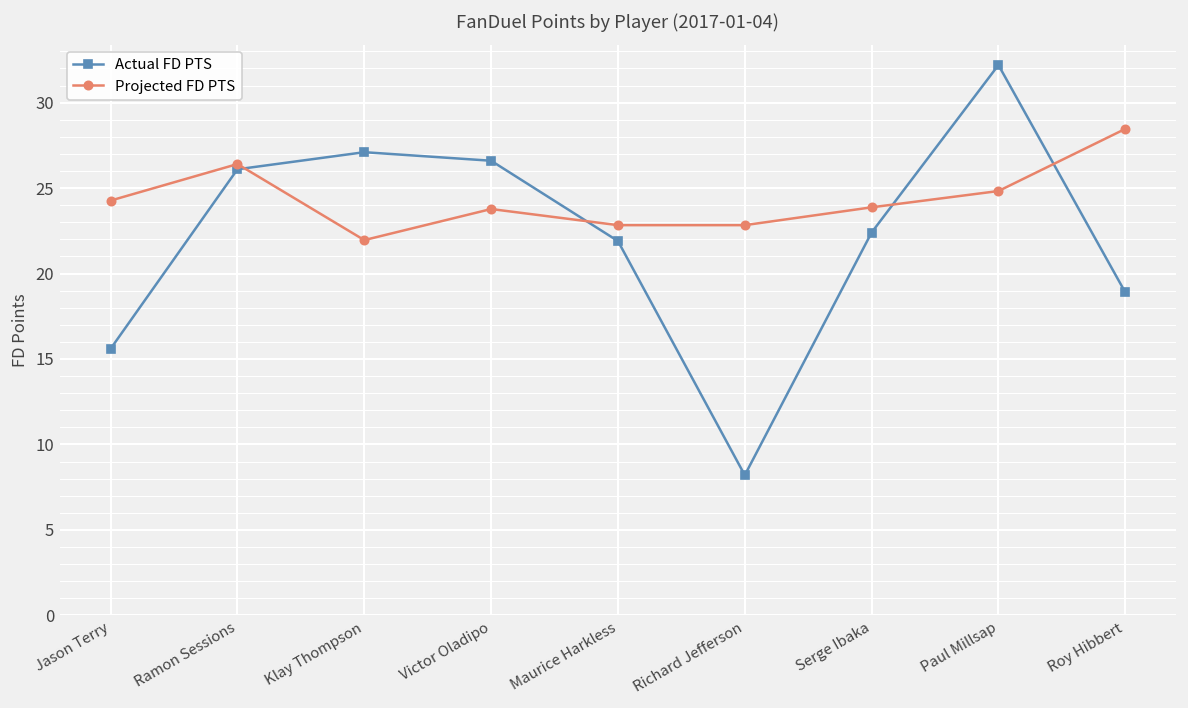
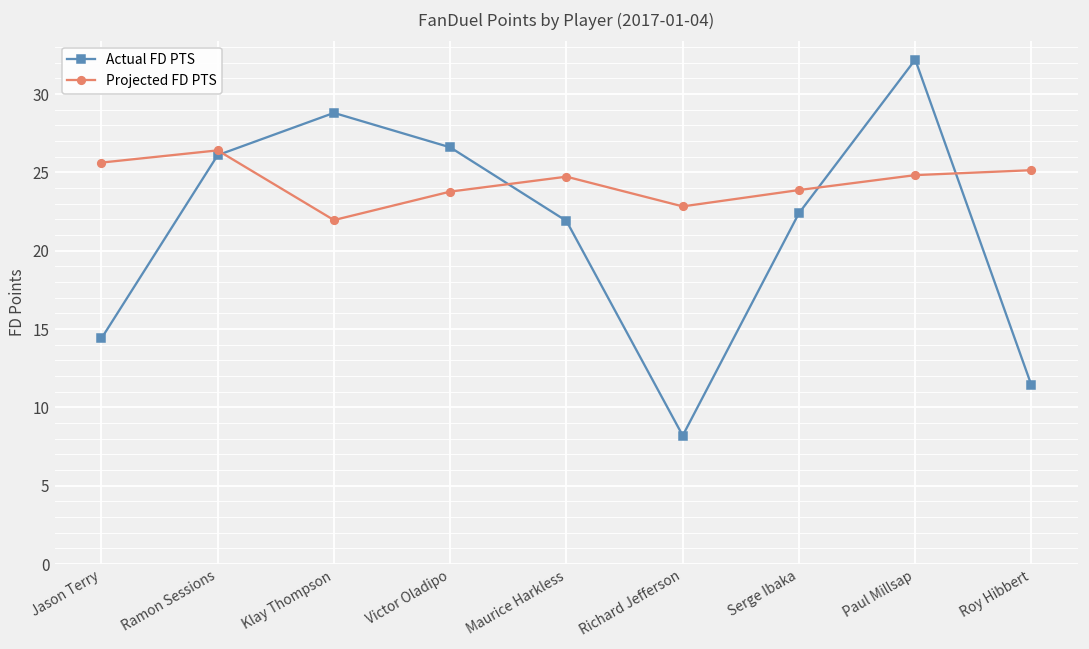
  {
    "Actual FD PTS": {
-     "Jason Terry": 15.6,
+     "Jason Terry": 14.4,
      "Ramon Sessions": 26.1,
-     "Klay Thompson": 27.1,
+     "Klay Thompson": 28.8,
      "Victor Oladipo": 26.6,
      "Maurice Harkless": 21.9,
      "Richard Jefferson": 8.2,
      "Serge Ibaka": 22.4,
      "Paul Millsap": 32.2,
-     "Roy Hibbert": 18.9
+     "Roy Hibbert": 11.4
    },
    "Projected FD PTS": {
-     "Jason Terry": 24.3,
+     "Jason Terry": 25.6,
      "Ramon Sessions": 26.4,
      "Klay Thompson": 22.0,
      "Victor Oladipo": 23.8,
-     "Maurice Harkless": 22.8,
+     "Maurice Harkless": 24.7,
      "Richard Jefferson": 22.8,
      "Serge Ibaka": 23.9,
      "Paul Millsap": 24.8,
-     "Roy Hibbert": 28.5
+     "Roy Hibbert": 25.1
    }
  }
